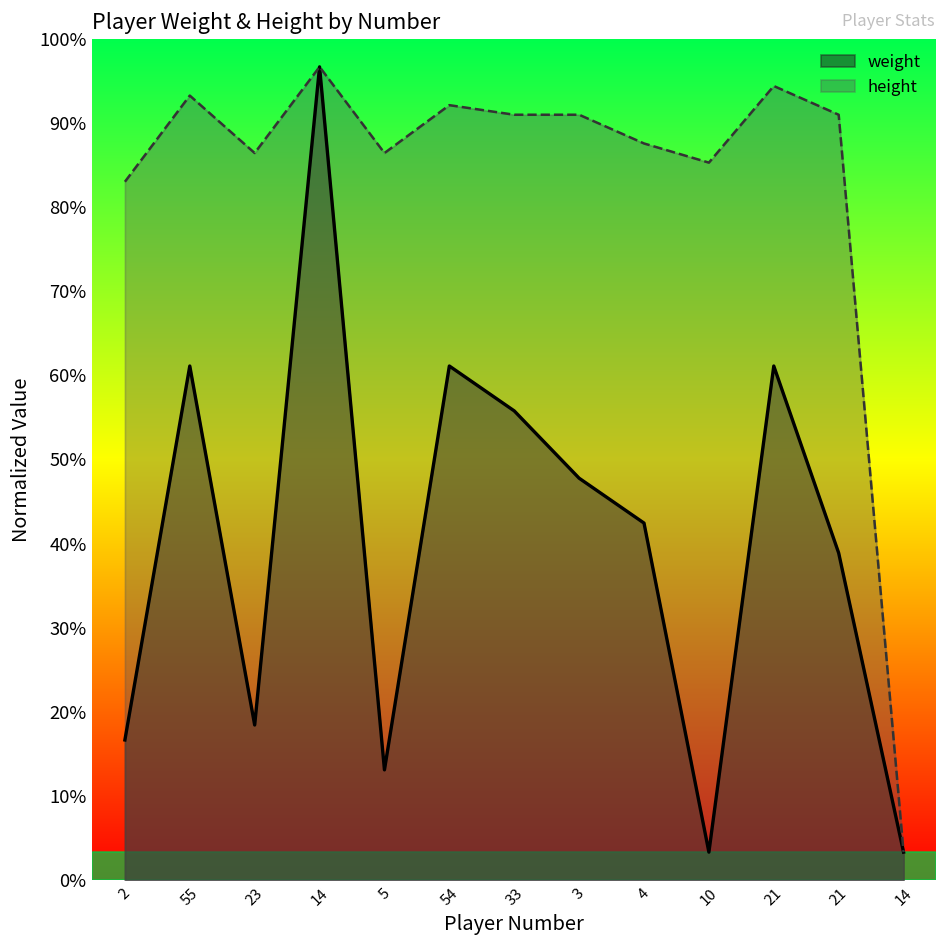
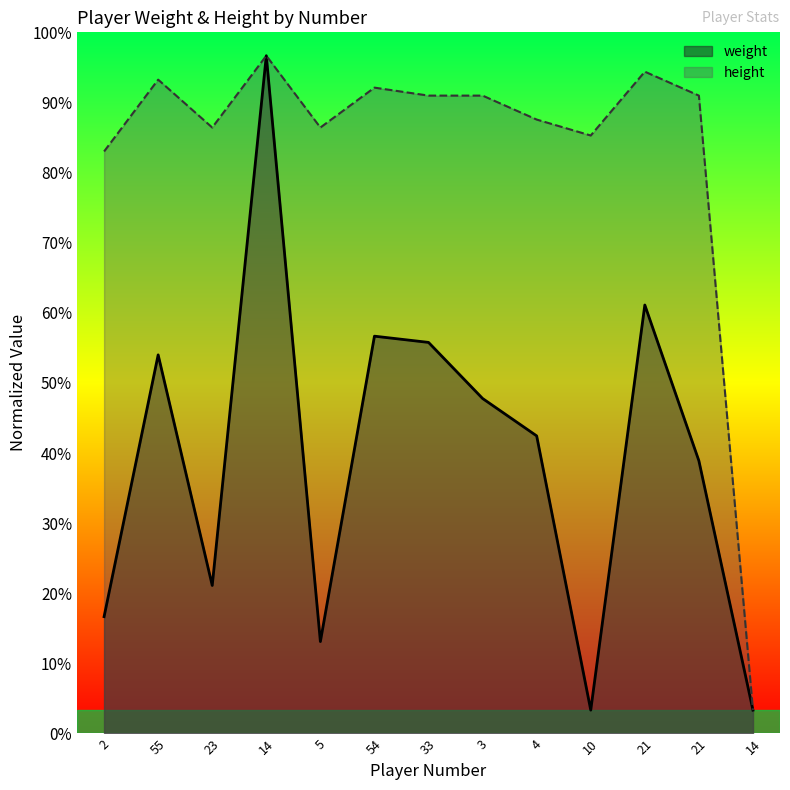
  {
    "weight": {
      "2": "17%",
-     "55": "61%",
-     "23": "18%",
+     "55": "54%",
+     "23": "21%",
      "5": "13%",
-     "54": "61%",
+     "54": "57%",
      "33": "56%",
      "3": "48%",
      "4": "42%"
    },
    "height": {
      "2": "83%",
      "55": "93%",
      "23": "86%",
      "5": "86%",
      "54": "92%",
      "33": "91%",
      "3": "91%",
      "4": "88%",
      "10": "85%"
    }
  }
